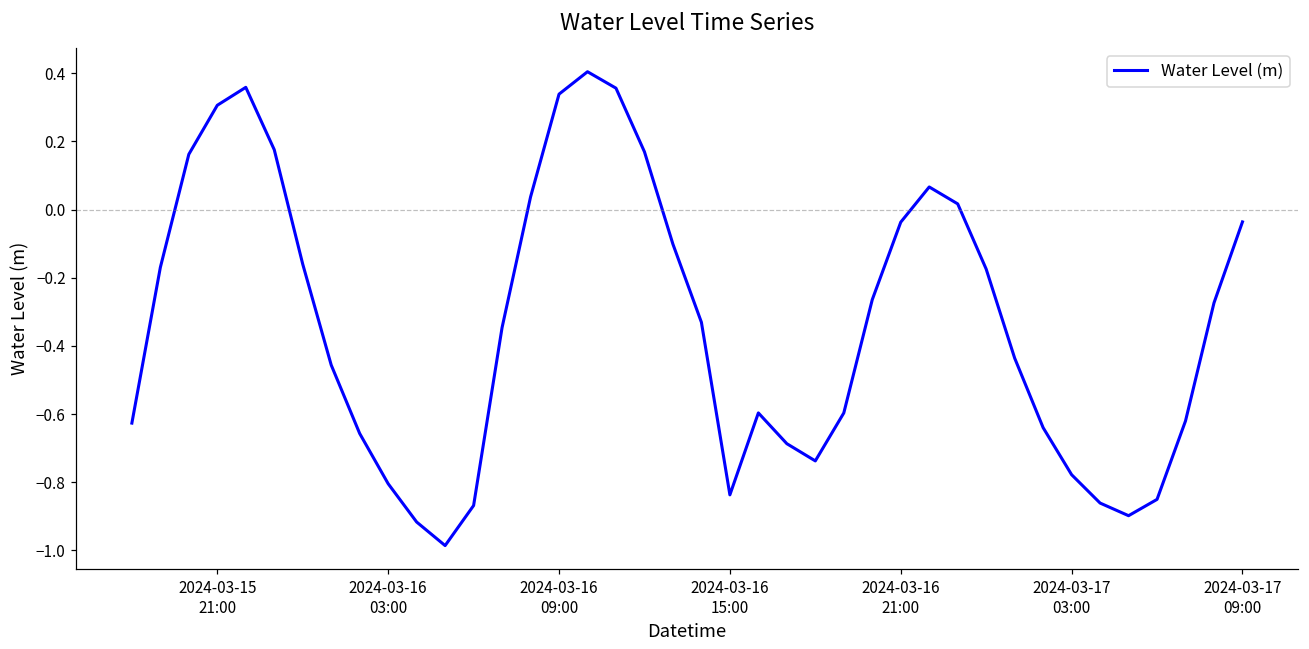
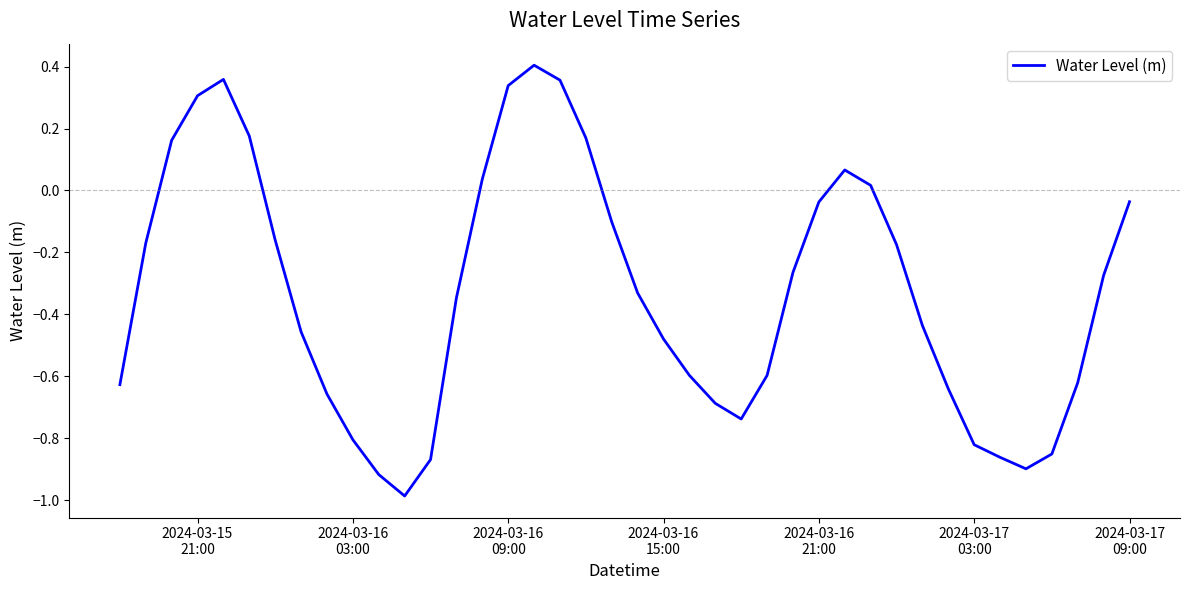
  {
    "2024-03-15 21:00": 0.31,
    "2024-03-16 03:00": -0.80,
    "2024-03-16 09:00": 0.34,
-   "2024-03-16 15:00": -0.84,
+   "2024-03-16 15:00": -0.48,
    "2024-03-16 21:00": -0.04,
-   "2024-03-17 03:00": -0.78,
+   "2024-03-17 03:00": -0.82,
    "2024-03-17 09:00": -0.04
  }
